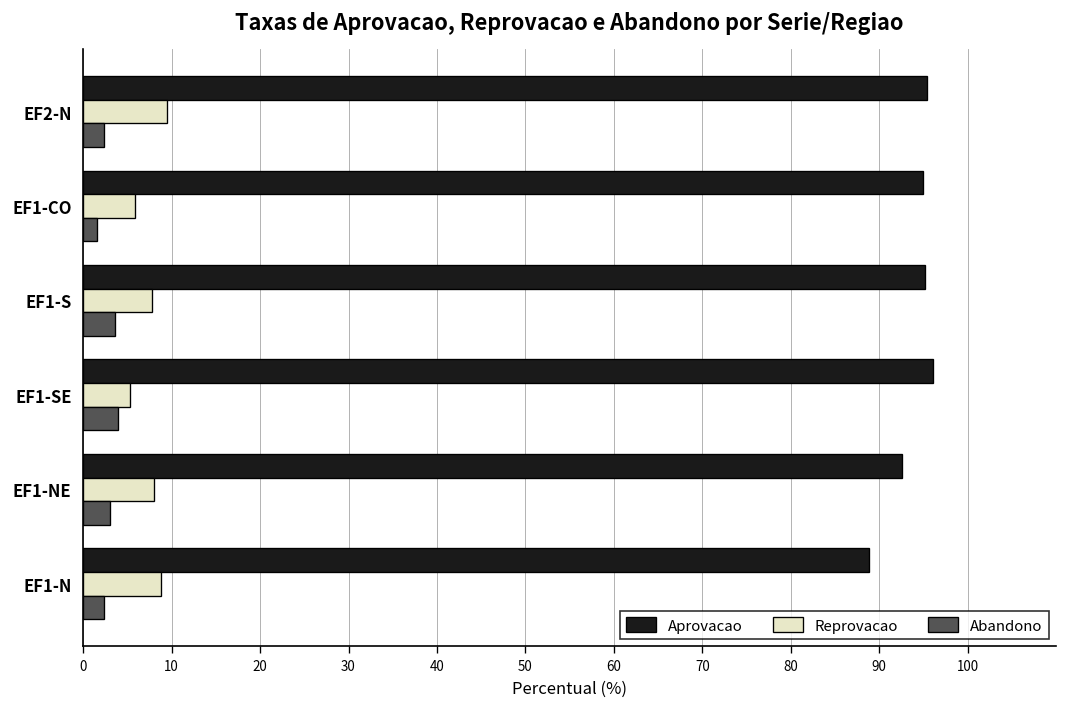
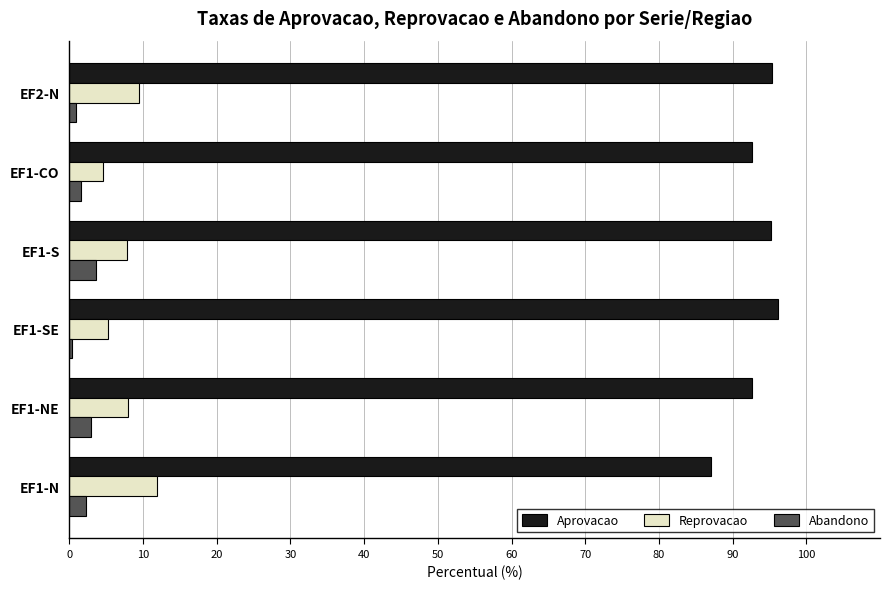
  {
    "Aprovacao": {
      "EF2-N": 95,
-     "EF1-CO": 95,
+     "EF1-CO": 93,
      "EF1-S": 95,
      "EF1-SE": 96,
      "EF1-NE": 93,
-     "EF1-N": 89
+     "EF1-N": 87
    },
    "Reprovacao": {
      "EF2-N": 10,
-     "EF1-CO": 6,
+     "EF1-CO": 5,
      "EF1-S": 8,
      "EF1-SE": 5,
      "EF1-NE": 8,
-     "EF1-N": 9
+     "EF1-N": 12
    },
    "Abandono": {
-     "EF2-N": 2,
+     "EF2-N": 1,
      "EF1-CO": 2,
      "EF1-S": 4,
-     "EF1-SE": 4,
+     "EF1-SE": 0,
      "EF1-NE": 3,
      "EF1-N": 2
    }
  }
